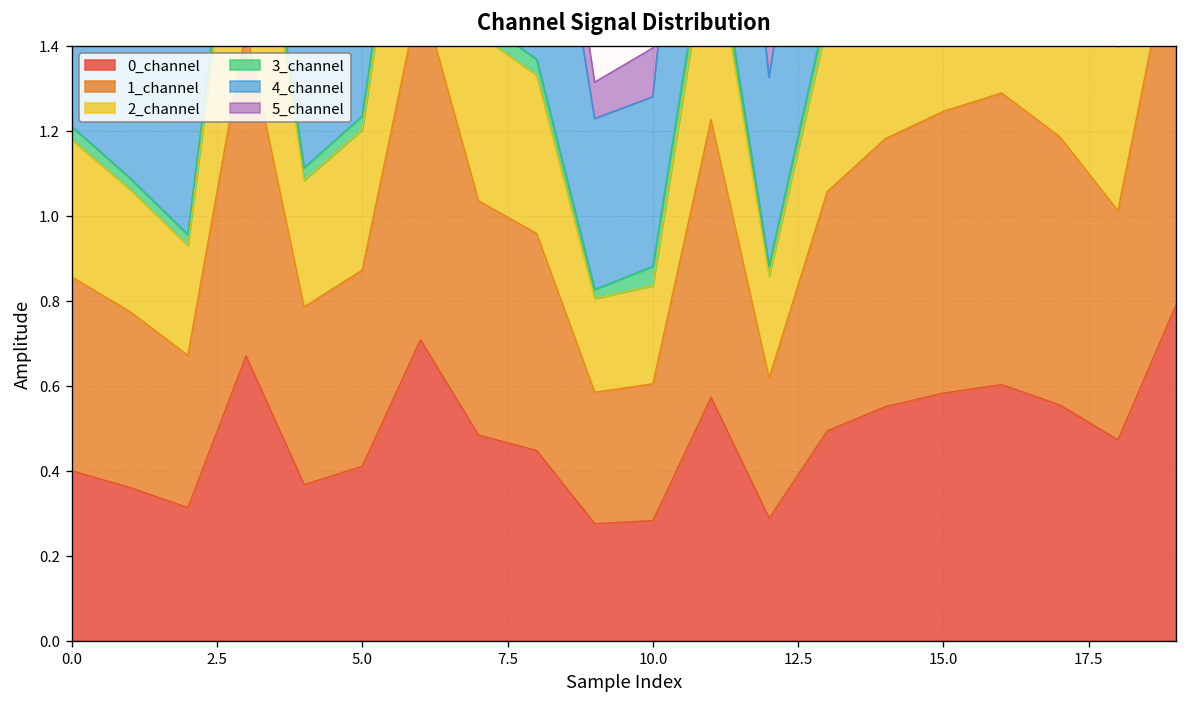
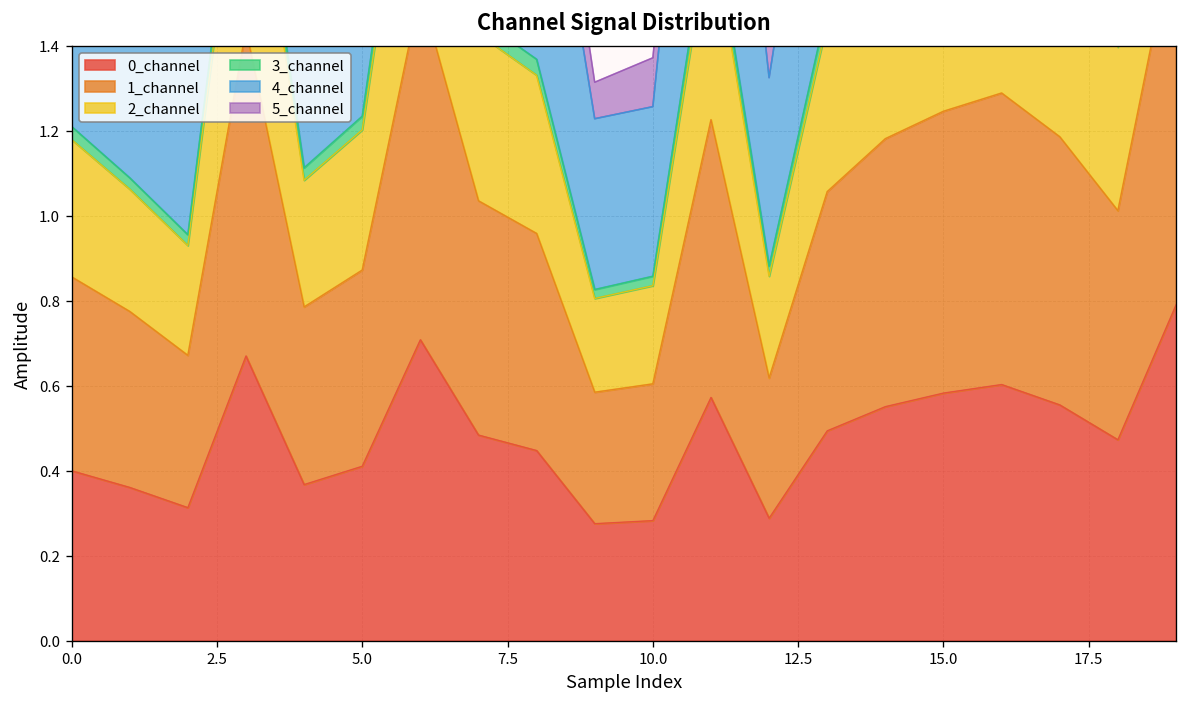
  {
    "2_channel": {
      "0.0": 0.32,
      "5.0": 0.33,
      "10.0": 0.23
    },
    "3_channel": {
      "0.0": 0.03,
      "5.0": 0.03,
-     "10.0": 0.05
+     "10.0": 0.02
    },
    "4_channel": {
      "10.0": 0.40
    },
    "5_channel": {
      "10.0": 0.11
    }
  }
